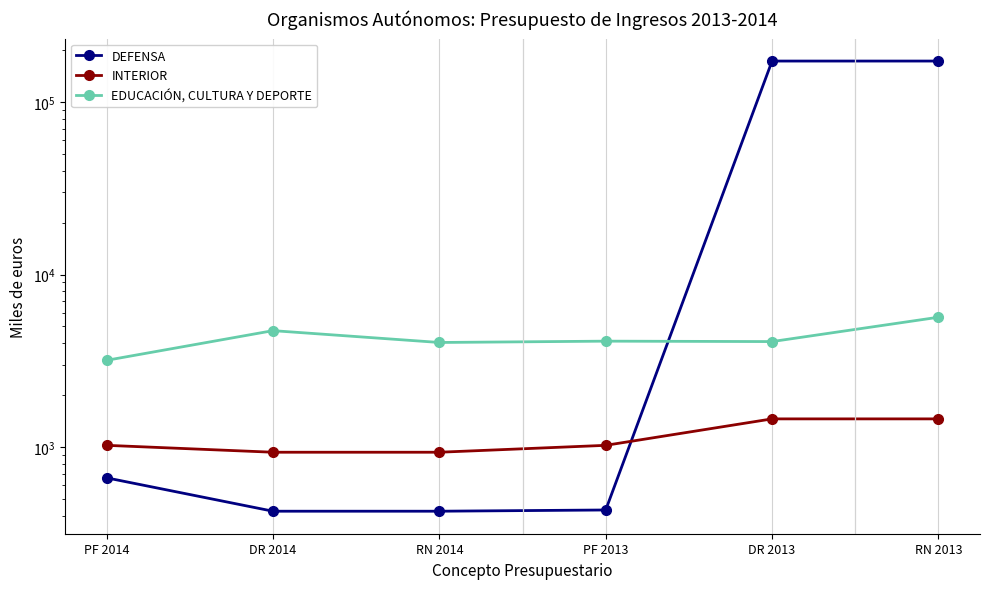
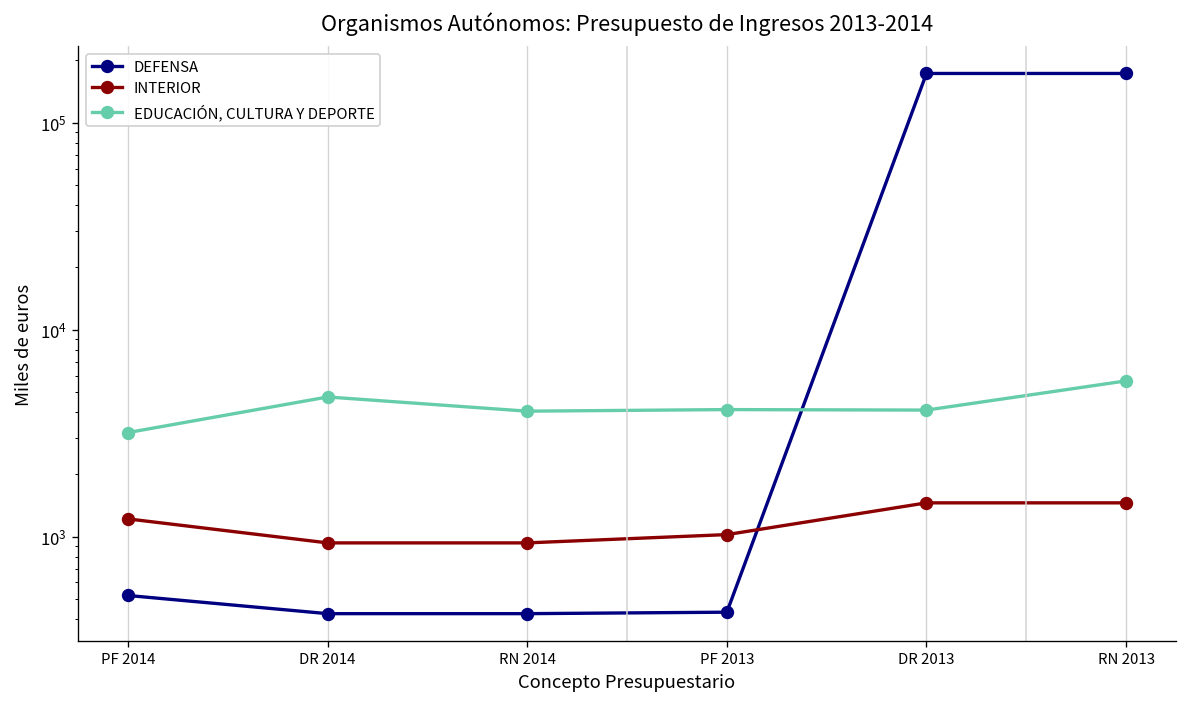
  {
    "DEFENSA": {
-     "PF 2014": 660,
+     "PF 2014": 520,
      "DR 2014": 420,
      "RN 2014": 420,
      "PF 2013": 430,
      "DR 2013": 170000,
      "RN 2013": 170000
    },
    "INTERIOR": {
-     "PF 2014": 1000,
+     "PF 2014": 1200,
      "DR 2014": 900,
      "RN 2014": 900,
      "PF 2013": 1000,
      "DR 2013": 1500,
      "RN 2013": 1500
    },
    "EDUCACIÓN, CULTURA Y DEPORTE": {
      "PF 2014": 3200,
      "DR 2014": 4700,
      "RN 2014": 4000,
      "PF 2013": 4100,
      "DR 2013": 4100,
      "RN 2013": 5700
    }
  }
